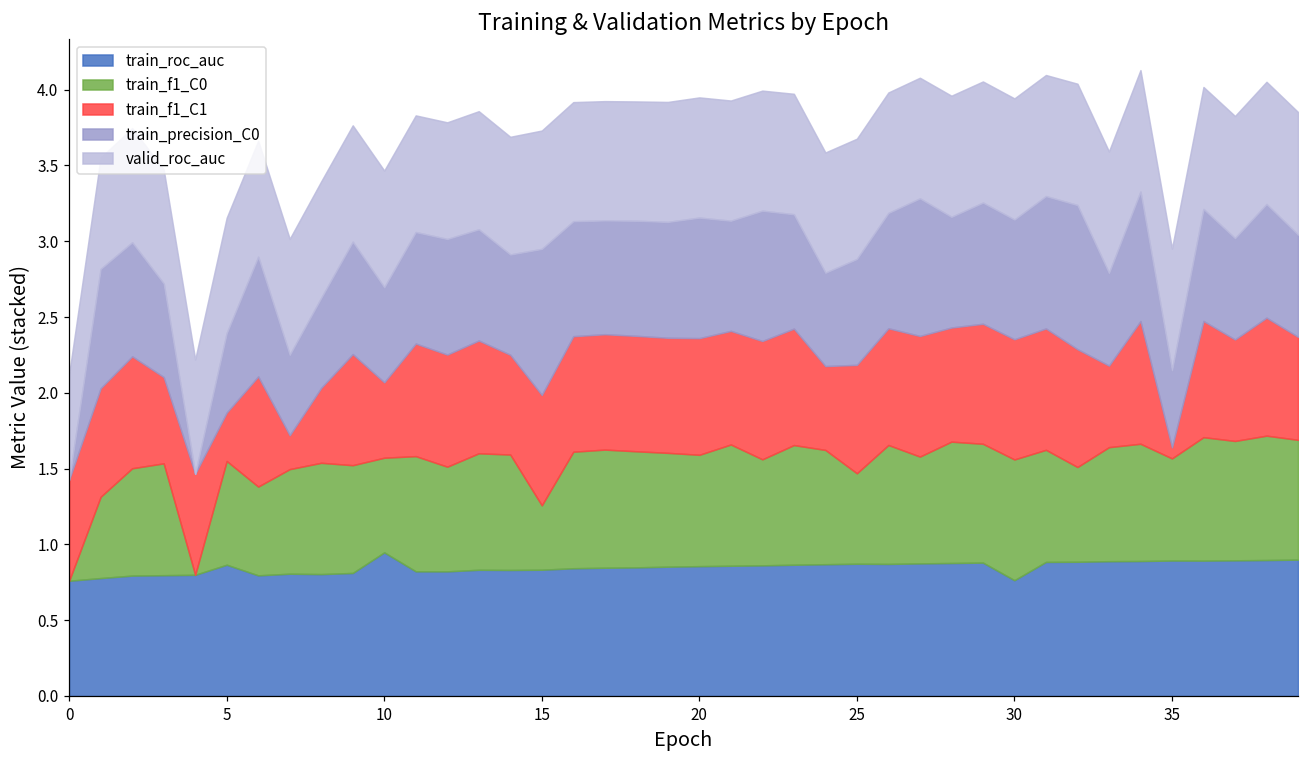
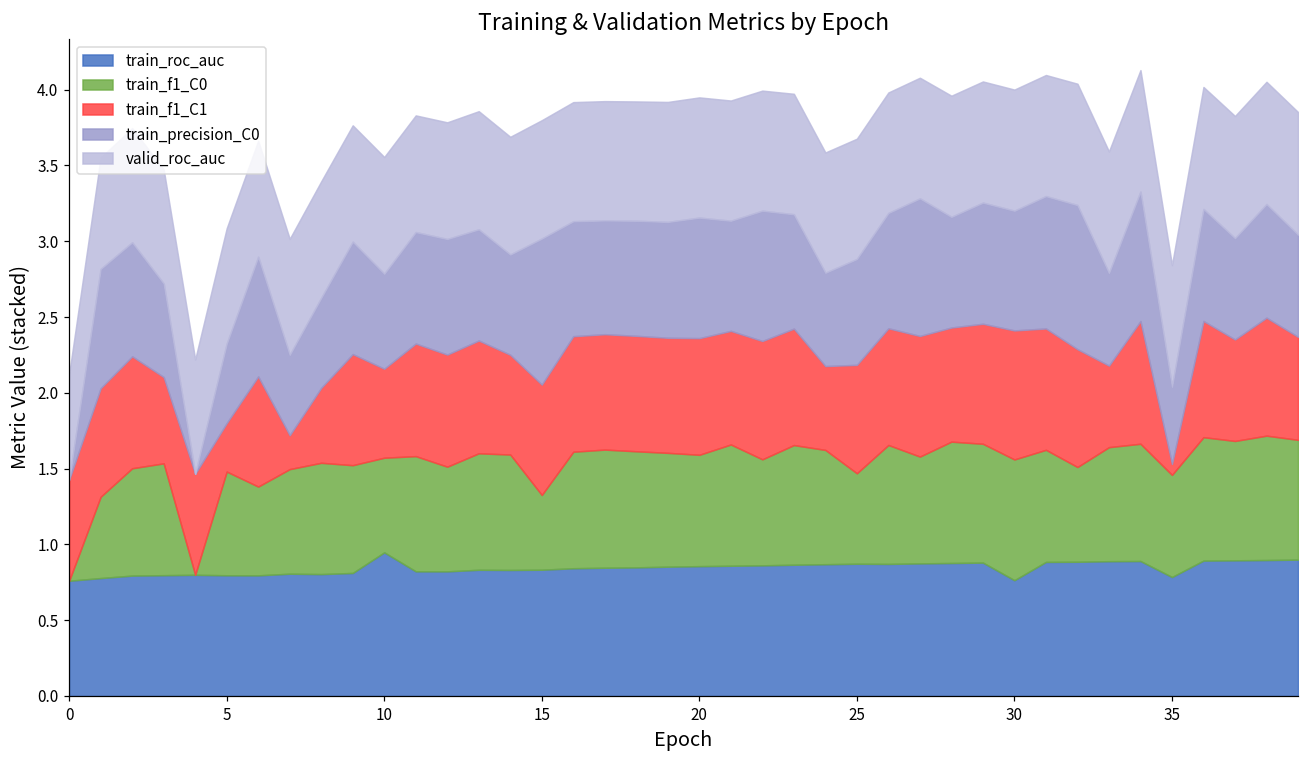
  {
    "train_roc_auc": {
-     "5": 0.87,
+     "5": 0.80,
      "10": 0.95,
      "15": 0.83,
      "20": 0.86,
      "25": 0.87,
      "30": 0.76,
-     "35": 0.89
+     "35": 0.78
    },
    "train_f1_C0": {
      "5": 0.68,
      "10": 0.62,
-     "15": 0.42,
+     "15": 0.49,
      "20": 0.73,
      "25": 0.60,
      "30": 0.80,
      "35": 0.67
    },
    "train_f1_C1": {
      "5": 0.32,
-     "10": 0.50,
+     "10": 0.59,
      "15": 0.73,
      "20": 0.77,
      "25": 0.72,
-     "30": 0.79,
+     "30": 0.85,
      "35": 0.07
    }
  }
